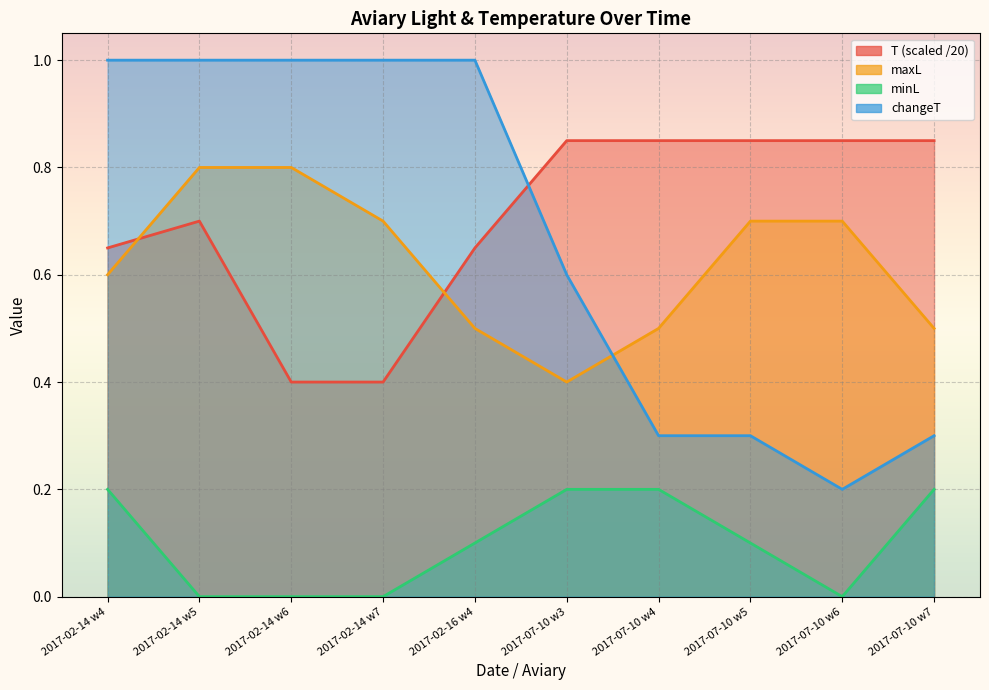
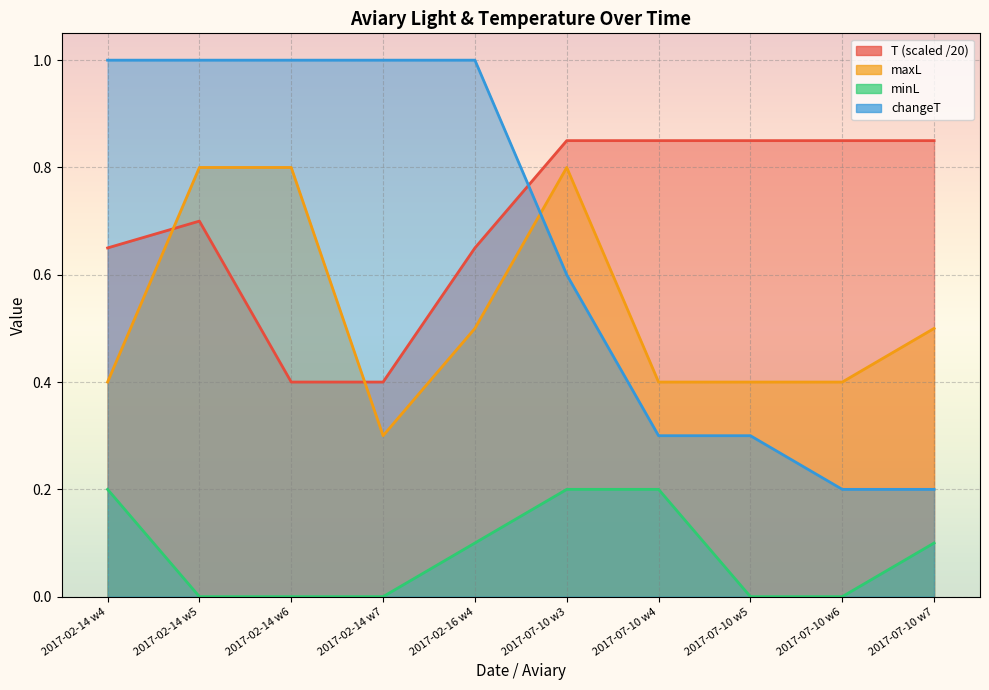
  {
    "maxL": {
-     "2017-02-14 w4": 0.6,
+     "2017-02-14 w4": 0.4,
      "2017-02-14 w5": 0.8,
      "2017-02-14 w6": 0.8,
-     "2017-02-14 w7": 0.7,
+     "2017-02-14 w7": 0.3,
      "2017-02-16 w4": 0.5,
-     "2017-07-10 w3": 0.4,
-     "2017-07-10 w4": 0.5,
-     "2017-07-10 w5": 0.7,
-     "2017-07-10 w6": 0.7,
+     "2017-07-10 w3": 0.8,
+     "2017-07-10 w4": 0.4,
+     "2017-07-10 w5": 0.4,
+     "2017-07-10 w6": 0.4,
      "2017-07-10 w7": 0.5
    },
    "minL": {
      "2017-02-14 w4": 0.2,
      "2017-02-14 w5": 0.0,
      "2017-02-14 w6": 0.0,
      "2017-02-14 w7": 0.0,
      "2017-02-16 w4": 0.1,
      "2017-07-10 w3": 0.2,
      "2017-07-10 w4": 0.2,
-     "2017-07-10 w5": 0.1,
+     "2017-07-10 w5": 0.0,
      "2017-07-10 w6": 0.0,
-     "2017-07-10 w7": 0.2
+     "2017-07-10 w7": 0.1
    },
    "changeT": {
      "2017-02-14 w4": 1.0,
      "2017-02-14 w5": 1.0,
      "2017-02-14 w6": 1.0,
      "2017-02-14 w7": 1.0,
      "2017-02-16 w4": 1.0,
      "2017-07-10 w3": 0.6,
      "2017-07-10 w4": 0.3,
      "2017-07-10 w5": 0.3,
      "2017-07-10 w6": 0.2,
-     "2017-07-10 w7": 0.3
+     "2017-07-10 w7": 0.2
    }
  }
